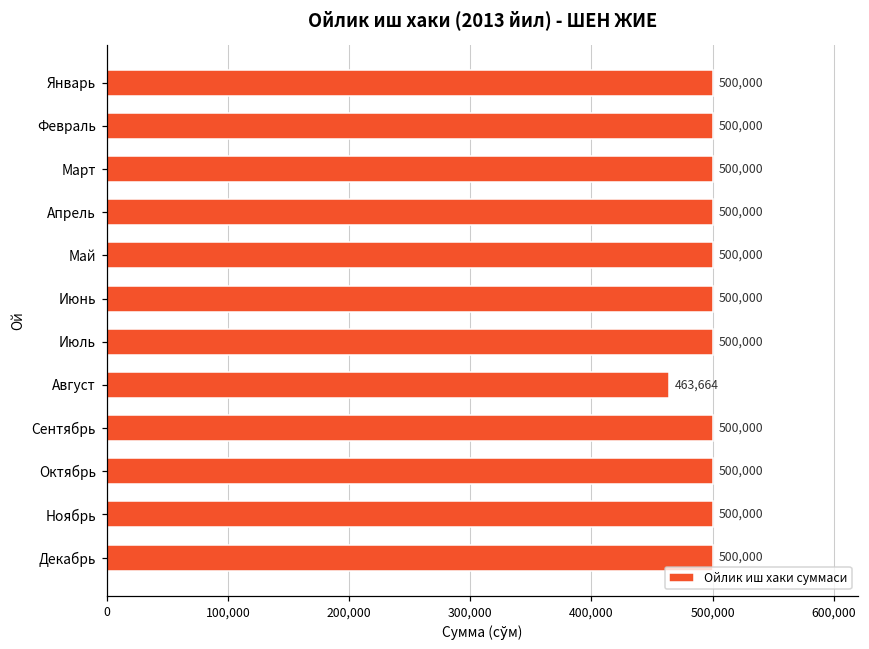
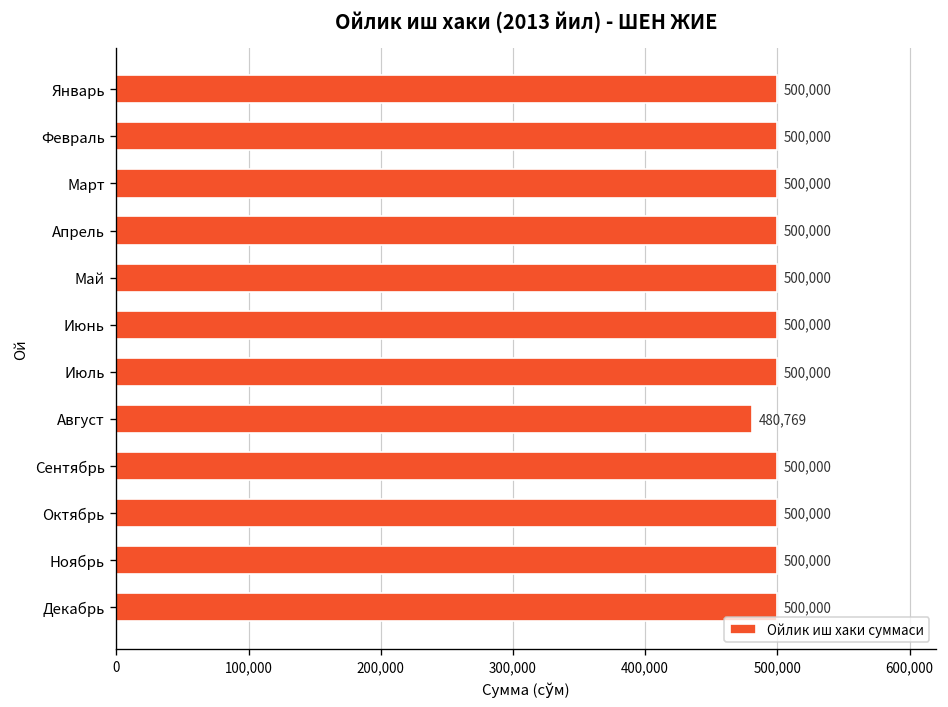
  {
    "Январь": "500,000",
    "Февраль": "500,000",
    "Март": "500,000",
    "Апрель": "500,000",
    "Май": "500,000",
    "Июнь": "500,000",
    "Июль": "500,000",
-   "Август": "463,664",
+   "Август": "480,769",
    "Сентябрь": "500,000",
    "Октябрь": "500,000",
    "Ноябрь": "500,000",
    "Декабрь": "500,000"
  }
